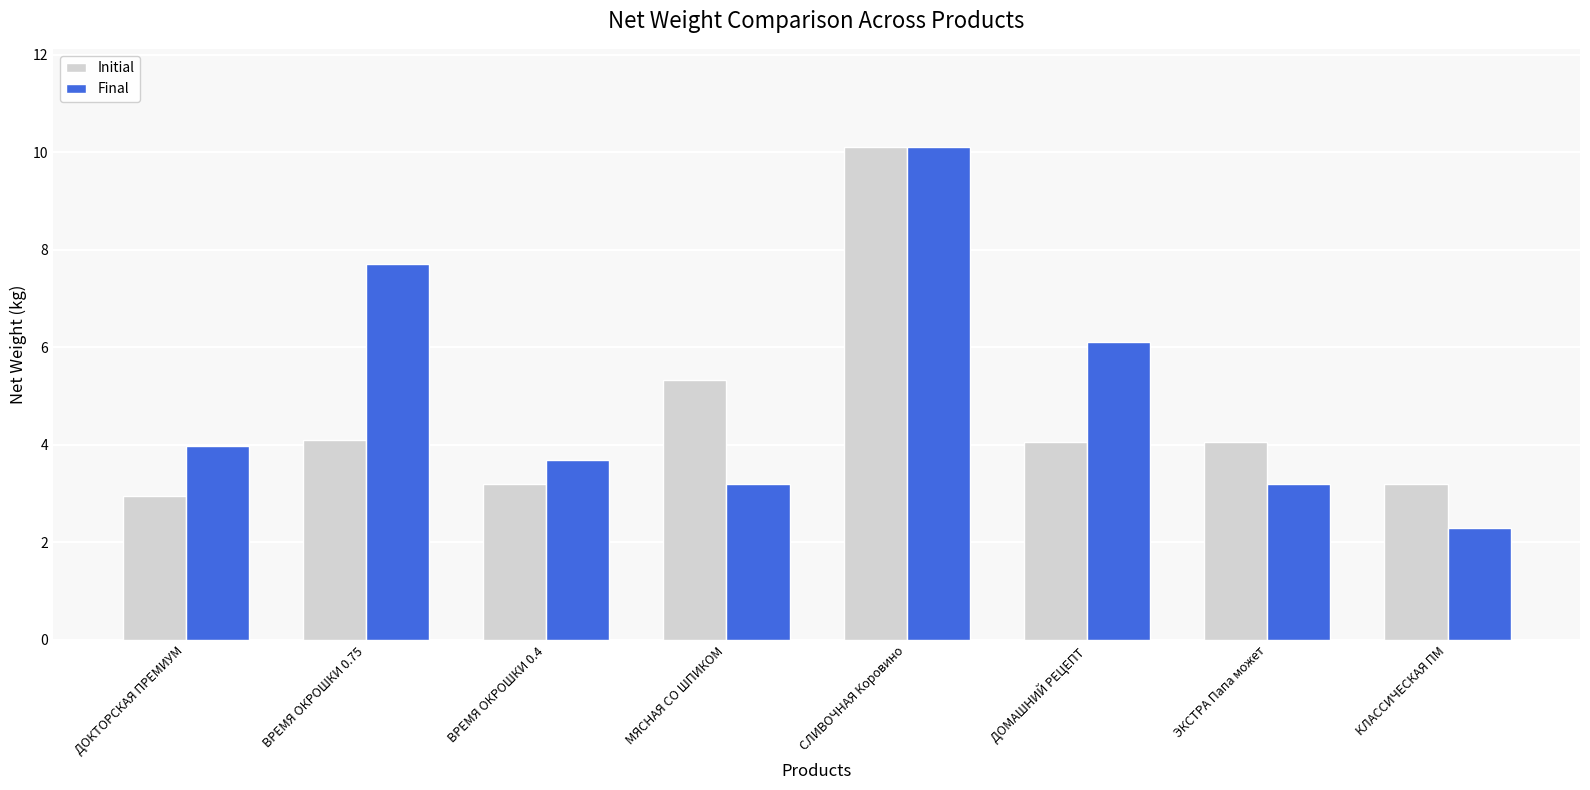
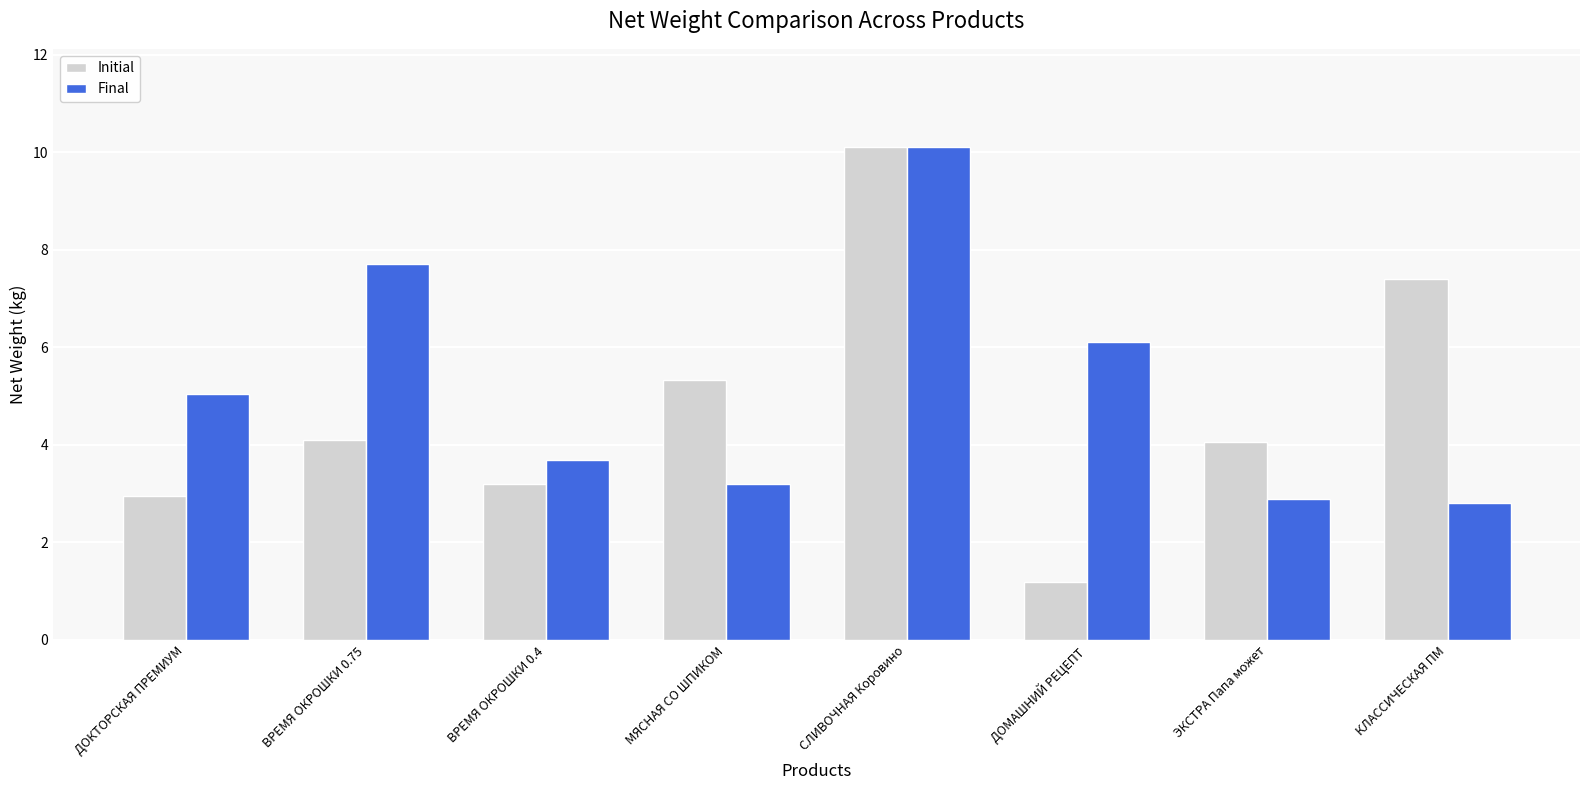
  {
    "Initial": {
      "ДОКТОРСКАЯ ПРЕМИУМ": 3.0,
      "ВРЕМЯ ОКРОШКИ 0.75": 4.1,
      "ВРЕМЯ ОКРОШКИ 0.4": 3.2,
      "МЯСНАЯ СО ШПИКОМ": 5.3,
      "СЛИВОЧНАЯ Коровино": 10.1,
-     "ДОМАШНИЙ РЕЦЕПТ": 4.1,
+     "ДОМАШНИЙ РЕЦЕПТ": 1.2,
      "ЭКСТРА Папа может": 4.1,
-     "КЛАССИЧЕСКАЯ ПМ": 3.2
+     "КЛАССИЧЕСКАЯ ПМ": 7.4
    },
    "Final": {
-     "ДОКТОРСКАЯ ПРЕМИУМ": 4.0,
+     "ДОКТОРСКАЯ ПРЕМИУМ": 5.0,
      "ВРЕМЯ ОКРОШКИ 0.75": 7.7,
      "ВРЕМЯ ОКРОШКИ 0.4": 3.7,
      "МЯСНАЯ СО ШПИКОМ": 3.2,
      "СЛИВОЧНАЯ Коровино": 10.1,
      "ДОМАШНИЙ РЕЦЕПТ": 6.1,
-     "ЭКСТРА Папа может": 3.2,
-     "КЛАССИЧЕСКАЯ ПМ": 2.3
+     "ЭКСТРА Папа может": 2.9,
+     "КЛАССИЧЕСКАЯ ПМ": 2.8
    }
  }
